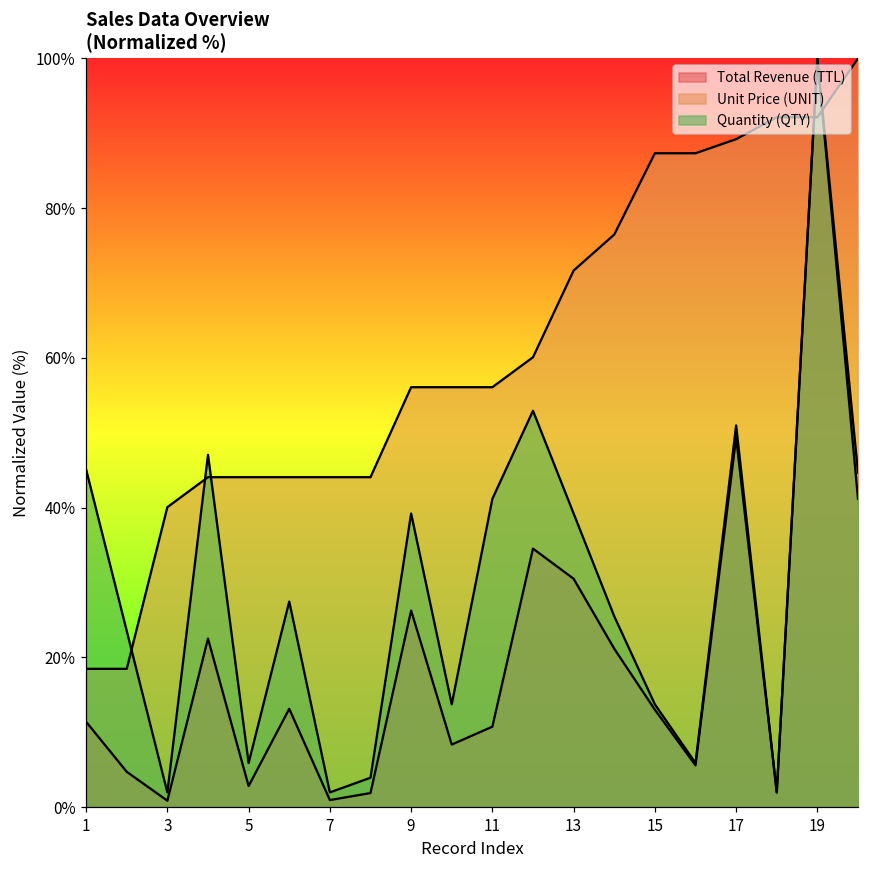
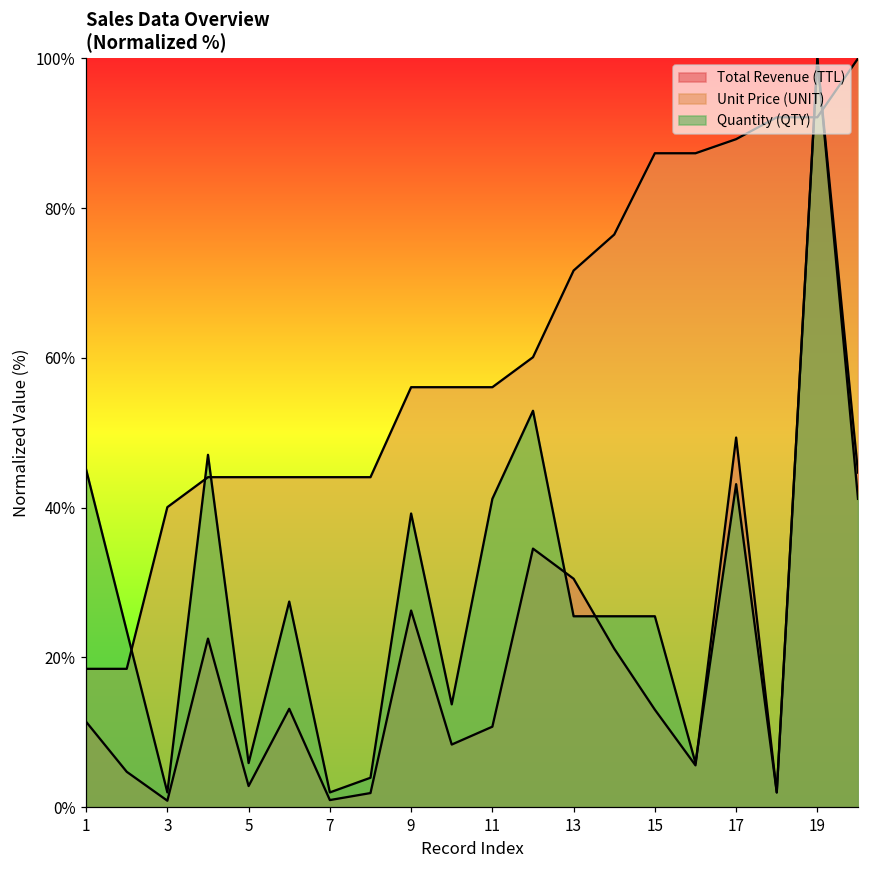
  {
    "Quantity (QTY)": {
      "1": "45%",
      "3": "2%",
      "5": "6%",
      "7": "2%",
      "9": "39%",
      "11": "41%",
-     "13": "39%",
-     "15": "14%",
-     "17": "51%"
+     "13": "25%",
+     "15": "25%",
+     "17": "43%"
    }
  }
